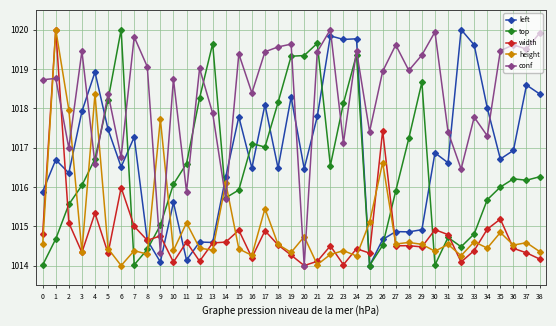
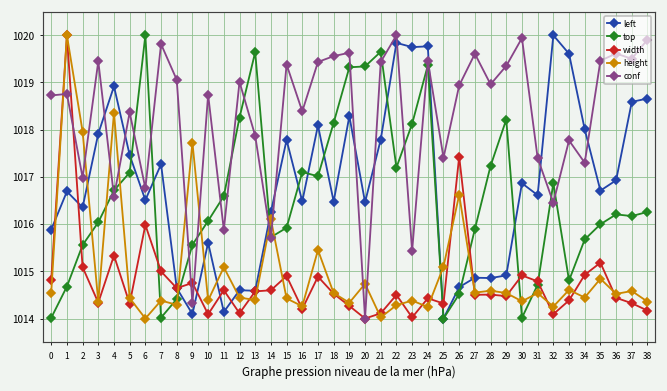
  {
    "left": {
      "0": 1015.9,
      "1": 1016.7,
      "2": 1016.4,
      "3": 1017.9,
      "4": 1018.9,
      "5": 1017.5,
      "6": 1016.5,
      "7": 1017.3,
      "9": 1014.1,
      "10": 1015.6,
      "11": 1014.1,
      "12": 1014.6,
      "14": 1016.3,
      "15": 1017.8,
      "16": 1016.5,
      "17": 1018.1,
      "18": 1016.5,
      "19": 1018.3,
      "20": 1016.5,
      "21": 1017.8,
      "22": 1019.8,
      "23": 1019.7,
      "24": 1019.8,
      "26": 1014.7,
      "27": 1014.9,
      "28": 1014.9,
      "29": 1014.9,
      "30": 1016.9,
      "31": 1016.6,
      "32": 1020.0,
      "33": 1019.6,
      "34": 1018.0,
      "35": 1016.7,
      "36": 1016.9,
      "37": 1018.6,
-     "38": 1018.4
+     "38": 1018.7
    },
    "top": {
      "0": 1014.0,
      "1": 1014.7,
      "2": 1015.6,
      "3": 1016.0,
      "4": 1016.7,
-     "5": 1018.2,
+     "5": 1017.1,
      "6": 1020.0,
      "7": 1014.0,
      "8": 1014.4,
-     "9": 1015.0,
+     "9": 1015.6,
      "10": 1016.1,
      "11": 1016.6,
      "12": 1018.3,
      "13": 1019.6,
      "15": 1015.9,
      "16": 1017.1,
      "17": 1017.0,
      "18": 1018.1,
      "19": 1019.3,
      "20": 1019.3,
      "21": 1019.7,
-     "22": 1016.5,
+     "22": 1017.2,
      "23": 1018.1,
      "24": 1019.4,
      "26": 1014.5,
      "27": 1015.9,
      "28": 1017.2,
-     "29": 1018.7,
+     "29": 1018.2,
      "30": 1014.0,
      "31": 1014.7,
-     "32": 1014.5,
+     "32": 1016.9,
      "33": 1014.8,
      "34": 1015.7,
      "35": 1016.0,
      "36": 1016.2,
      "37": 1016.2,
      "38": 1016.3
    },
    "width": {
      "0": 1014.8,
      "2": 1015.1,
      "4": 1015.3,
      "5": 1014.3,
      "6": 1016.0,
      "7": 1015.0,
      "9": 1014.8,
      "10": 1014.1,
      "11": 1014.6,
      "12": 1014.1,
      "14": 1014.6,
      "15": 1014.9,
      "17": 1014.9,
      "19": 1014.3,
      "21": 1014.1,
      "22": 1014.5,
      "23": 1014.0,
      "24": 1014.4,
      "25": 1014.3,
      "26": 1017.4,
      "28": 1014.5,
      "30": 1014.9,
      "31": 1014.8,
      "32": 1014.1,
      "33": 1014.4,
      "34": 1014.9,
      "35": 1015.2,
      "36": 1014.4,
      "37": 1014.3,
      "38": 1014.2
    },
    "height": {
      "0": 1014.5,
      "2": 1018.0,
      "4": 1018.4,
      "5": 1014.4,
      "6": 1014.0,
      "7": 1014.4,
      "8": 1014.3,
      "9": 1017.7,
      "10": 1014.4,
      "11": 1015.1,
      "12": 1014.4,
      "13": 1014.4,
      "14": 1016.1,
      "15": 1014.4,
      "17": 1015.4,
      "19": 1014.3,
      "20": 1014.7,
      "21": 1014.0,
      "22": 1014.3,
      "23": 1014.4,
      "24": 1014.2,
      "25": 1015.1,
      "26": 1016.6,
      "28": 1014.6,
      "30": 1014.4,
      "31": 1014.5,
      "32": 1014.3,
      "33": 1014.6,
      "34": 1014.4,
      "35": 1014.8,
      "36": 1014.5,
      "37": 1014.6,
      "38": 1014.4
    },
    "conf": {
      "0": 1018.7,
      "1": 1018.8,
      "2": 1017.0,
      "3": 1019.5,
      "4": 1016.6,
      "5": 1018.4,
      "6": 1016.8,
      "7": 1019.8,
      "8": 1019.1,
      "9": 1014.3,
      "10": 1018.7,
      "11": 1015.9,
      "12": 1019.0,
      "13": 1017.9,
      "15": 1019.4,
      "16": 1018.4,
      "17": 1019.4,
      "18": 1019.6,
      "19": 1019.6,
      "21": 1019.4,
      "22": 1020.0,
-     "23": 1017.1,
+     "23": 1015.4,
      "24": 1019.5,
      "25": 1017.4,
      "26": 1018.9,
      "27": 1019.6,
      "28": 1019.0,
      "29": 1019.4,
      "30": 1019.9,
      "31": 1017.4,
      "32": 1016.5,
      "33": 1017.8,
      "34": 1017.3,
      "35": 1019.5
    }
  }
